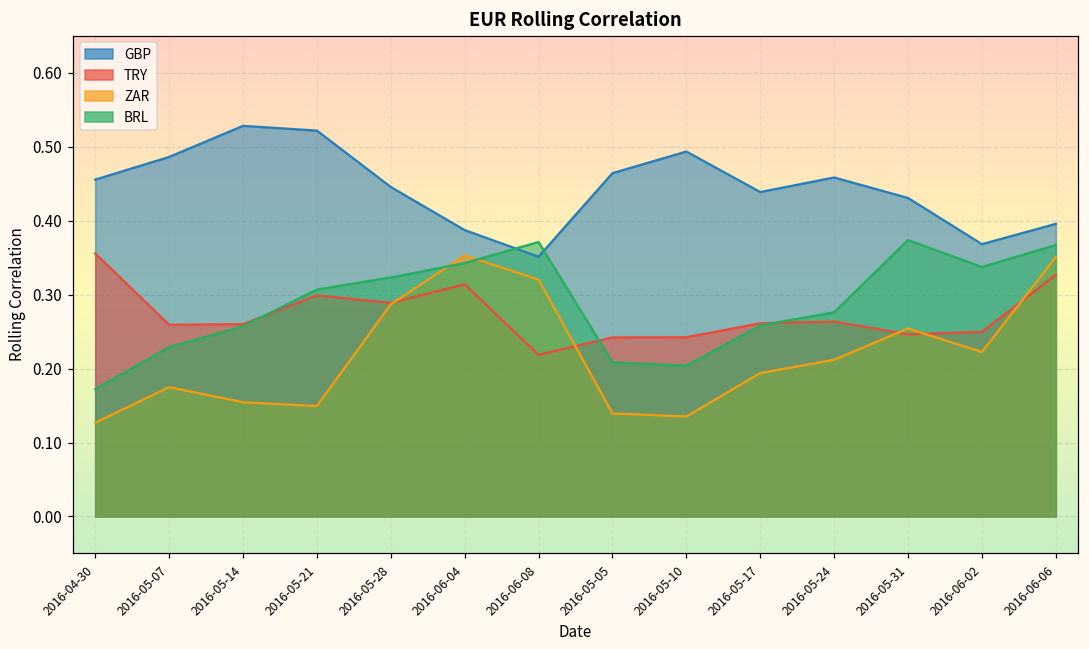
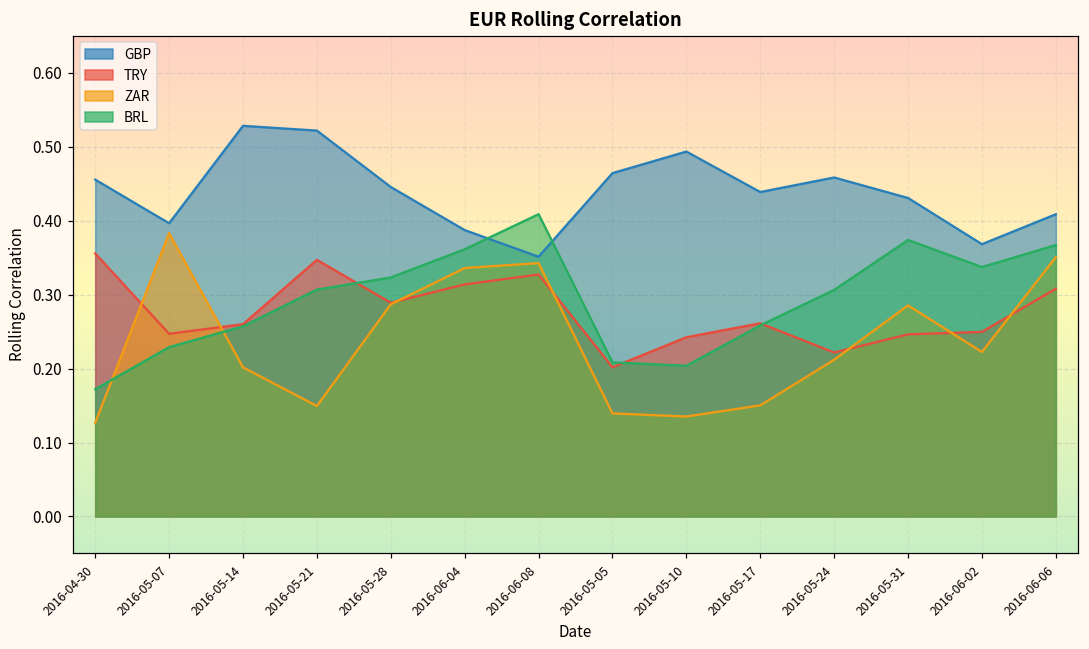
  {
    "GBP": {
      "2016-04-30": 0.46,
-     "2016-05-07": 0.49,
+     "2016-05-07": 0.40,
      "2016-05-14": 0.53,
      "2016-05-21": 0.52,
      "2016-05-28": 0.45,
      "2016-06-04": 0.39,
      "2016-06-08": 0.35,
      "2016-05-05": 0.46,
      "2016-05-10": 0.49,
      "2016-05-17": 0.44,
      "2016-05-24": 0.46,
      "2016-05-31": 0.43,
      "2016-06-02": 0.37,
-     "2016-06-06": 0.40
+     "2016-06-06": 0.41
    },
    "TRY": {
      "2016-04-30": 0.36,
-     "2016-05-07": 0.26,
-     "2016-05-21": 0.30,
+     "2016-05-07": 0.25,
+     "2016-05-21": 0.35,
      "2016-06-04": 0.31,
-     "2016-06-08": 0.22,
-     "2016-05-05": 0.24,
+     "2016-06-08": 0.33,
+     "2016-05-05": 0.20,
      "2016-05-10": 0.24,
-     "2016-05-24": 0.26,
+     "2016-05-24": 0.22,
      "2016-05-31": 0.25,
      "2016-06-02": 0.25,
-     "2016-06-06": 0.33
+     "2016-06-06": 0.31
    },
    "ZAR": {
      "2016-04-30": 0.13,
-     "2016-05-07": 0.17,
-     "2016-05-14": 0.15,
+     "2016-05-07": 0.38,
+     "2016-05-14": 0.20,
      "2016-05-21": 0.15,
-     "2016-06-04": 0.35,
-     "2016-06-08": 0.32,
+     "2016-06-04": 0.34,
+     "2016-06-08": 0.34,
      "2016-05-05": 0.14,
      "2016-05-10": 0.14,
-     "2016-05-17": 0.19,
+     "2016-05-17": 0.15,
      "2016-05-24": 0.21,
-     "2016-05-31": 0.25,
+     "2016-05-31": 0.29,
      "2016-06-02": 0.22,
      "2016-06-06": 0.35
    },
    "BRL": {
      "2016-04-30": 0.17,
      "2016-05-07": 0.23,
      "2016-05-21": 0.31,
      "2016-05-28": 0.32,
-     "2016-06-04": 0.34,
-     "2016-06-08": 0.37,
+     "2016-06-04": 0.36,
+     "2016-06-08": 0.41,
      "2016-05-05": 0.21,
      "2016-05-10": 0.20,
-     "2016-05-24": 0.28,
+     "2016-05-24": 0.31,
      "2016-05-31": 0.37,
      "2016-06-02": 0.34,
      "2016-06-06": 0.37
    }
  }
